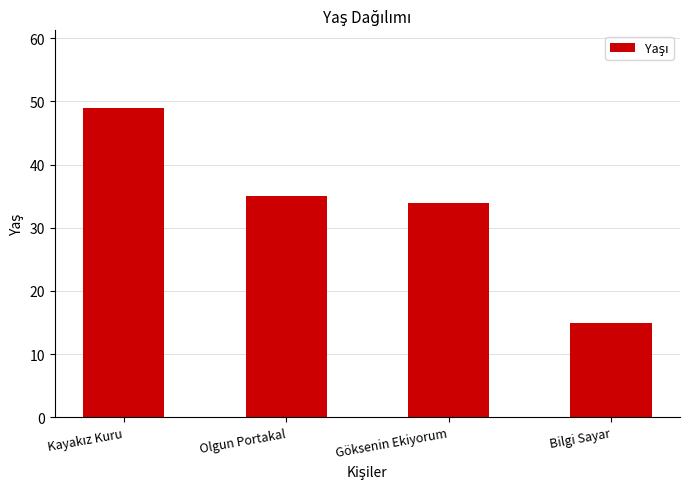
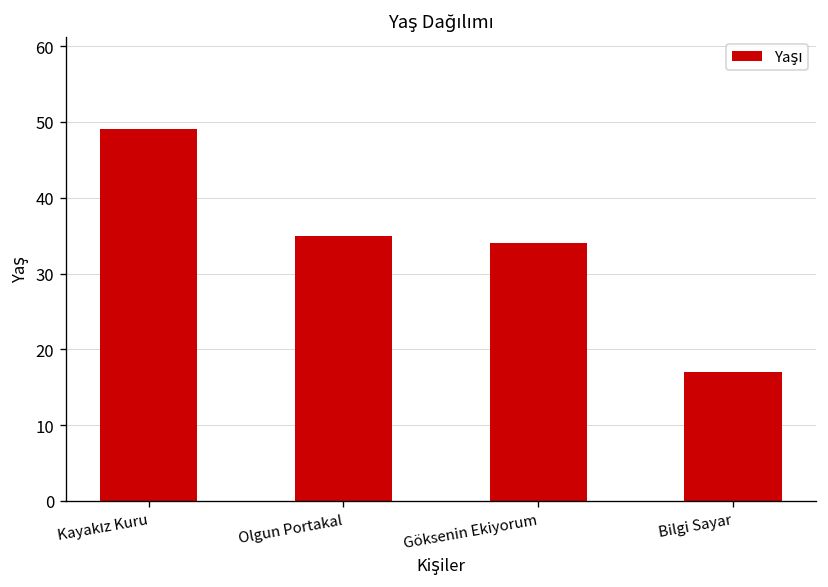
  {
    "Kayakız Kuru": 49,
    "Olgun Portakal": 35,
    "Göksenin Ekiyorum": 34,
-   "Bilgi Sayar": 15
+   "Bilgi Sayar": 17
  }
